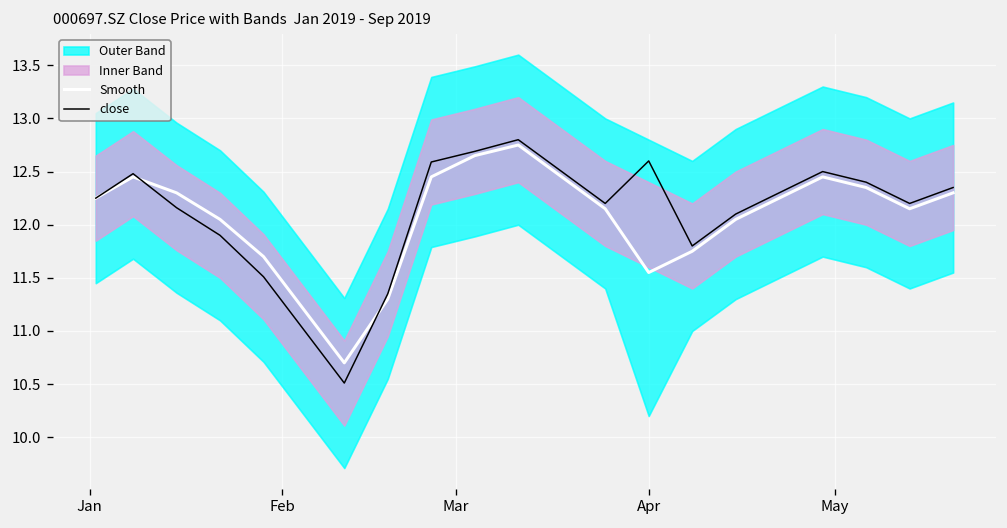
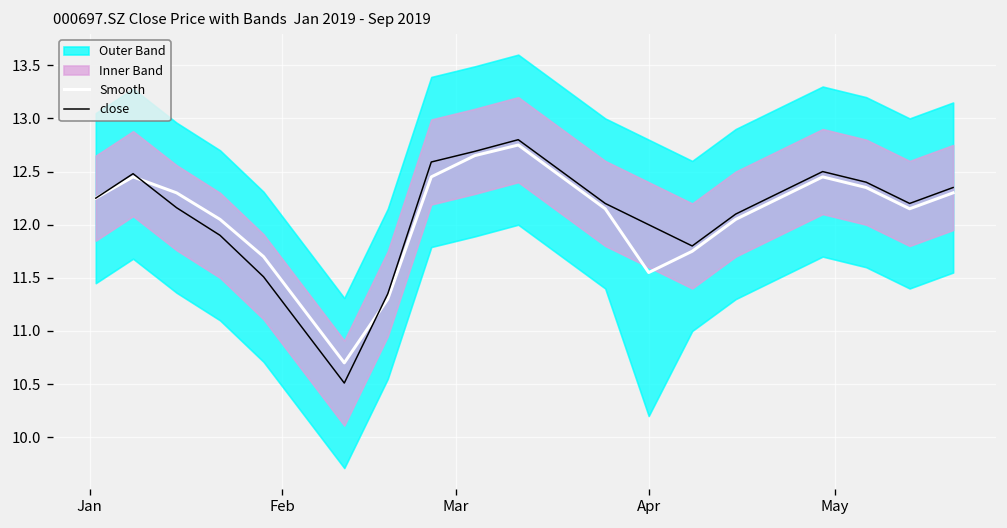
  {
    "Smooth": {
      "Apr": 11.6
    },
    "close": {
-     "Apr": 12.6
+     "Apr": 12.0
    }
  }
